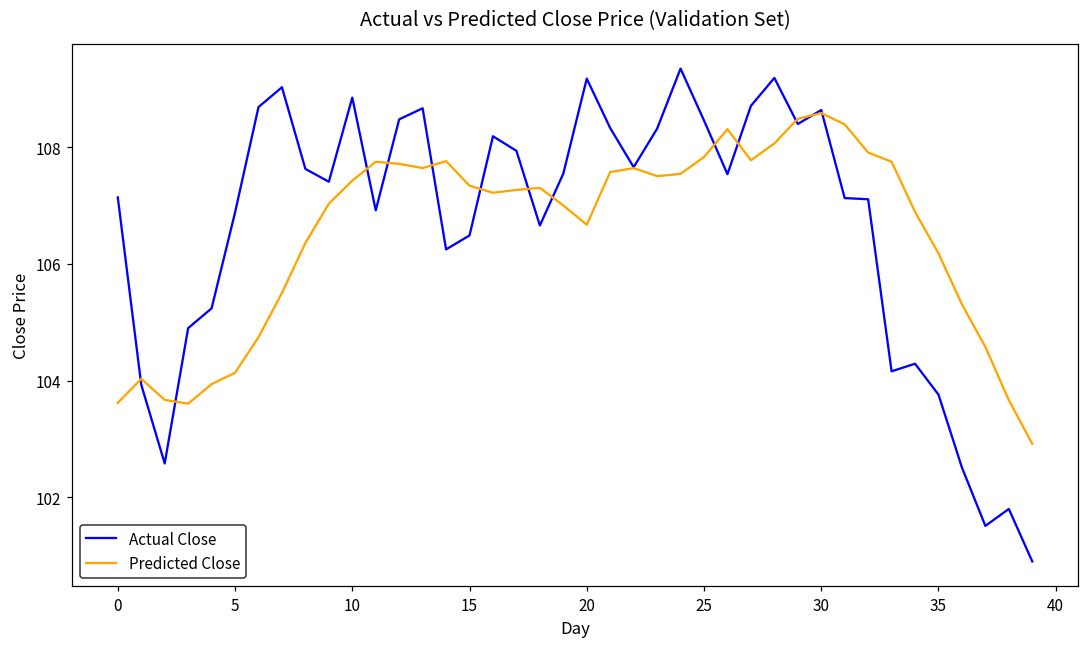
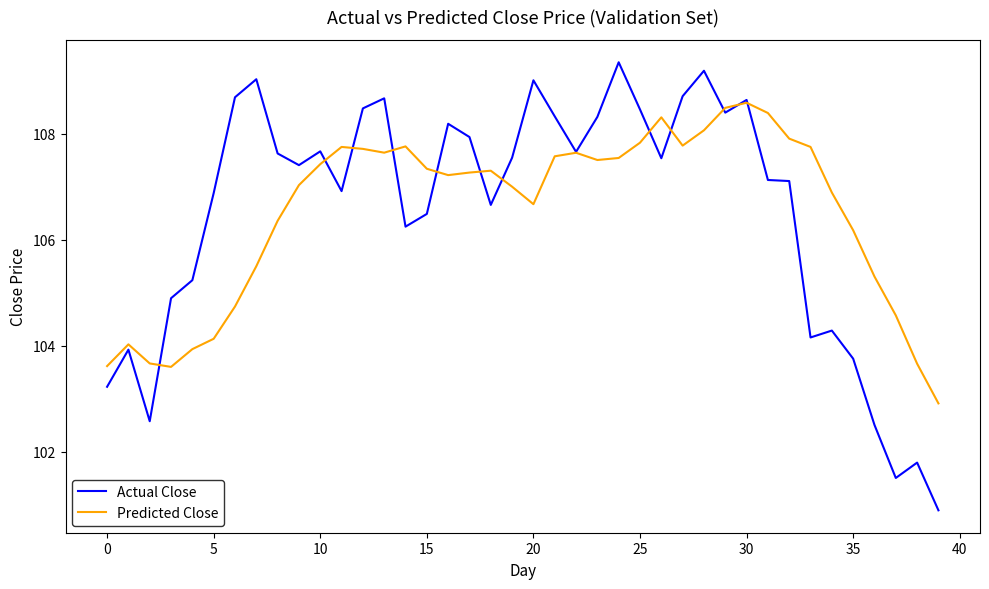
  {
    "Actual Close": {
-     "0": 107.1,
+     "0": 103.2,
      "5": 106.9,
-     "10": 108.9,
+     "10": 107.7,
      "15": 106.5,
-     "20": 109.2,
+     "20": 109.0,
      "25": 108.5,
      "30": 108.6,
      "35": 103.8
    },
    "Predicted Close": {
      "0": 103.6,
      "5": 104.1,
      "10": 107.4,
      "15": 107.3,
      "20": 106.7,
      "25": 107.8,
      "30": 108.6,
      "35": 106.2
    }
  }
